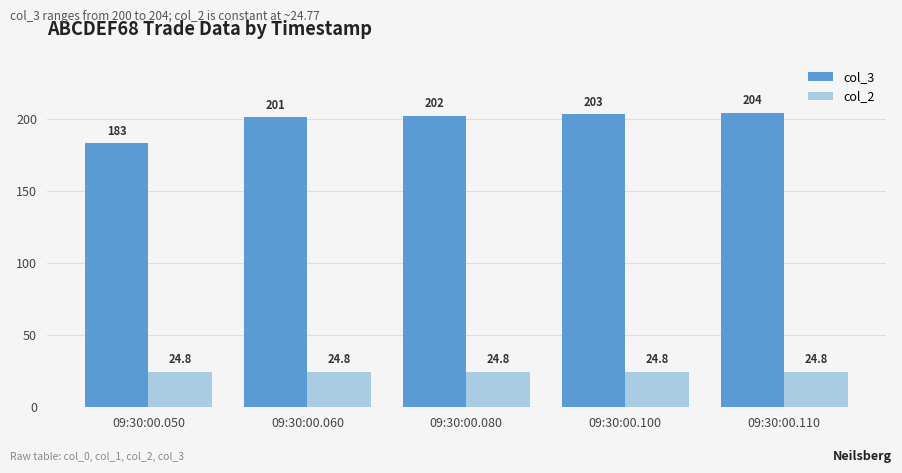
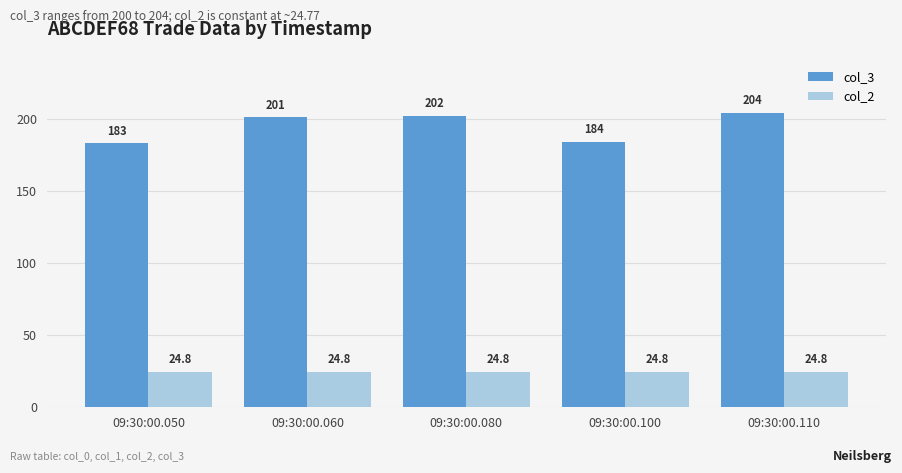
  {
    "col_3": {
      "09:30:00.050": 183,
      "09:30:00.060": 201,
      "09:30:00.080": 202,
-     "09:30:00.100": 203,
+     "09:30:00.100": 184,
      "09:30:00.110": 204
    },
    "col_2": {
      "09:30:00.050": 24.8,
      "09:30:00.060": 24.8,
      "09:30:00.080": 24.8,
      "09:30:00.100": 24.8,
      "09:30:00.110": 24.8
    }
  }
